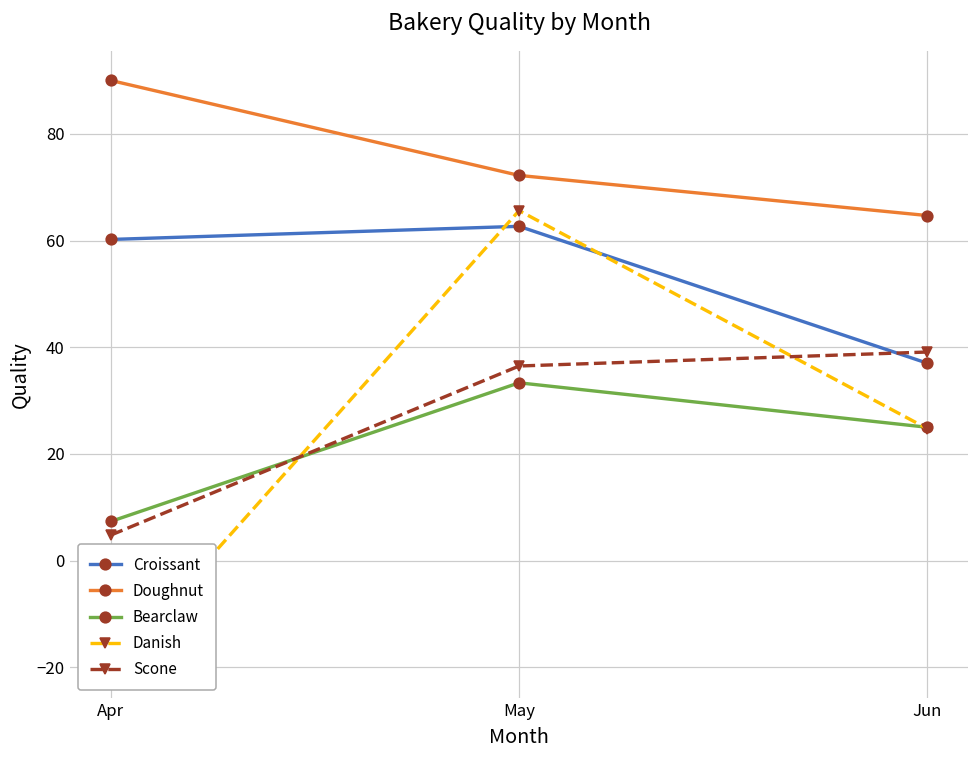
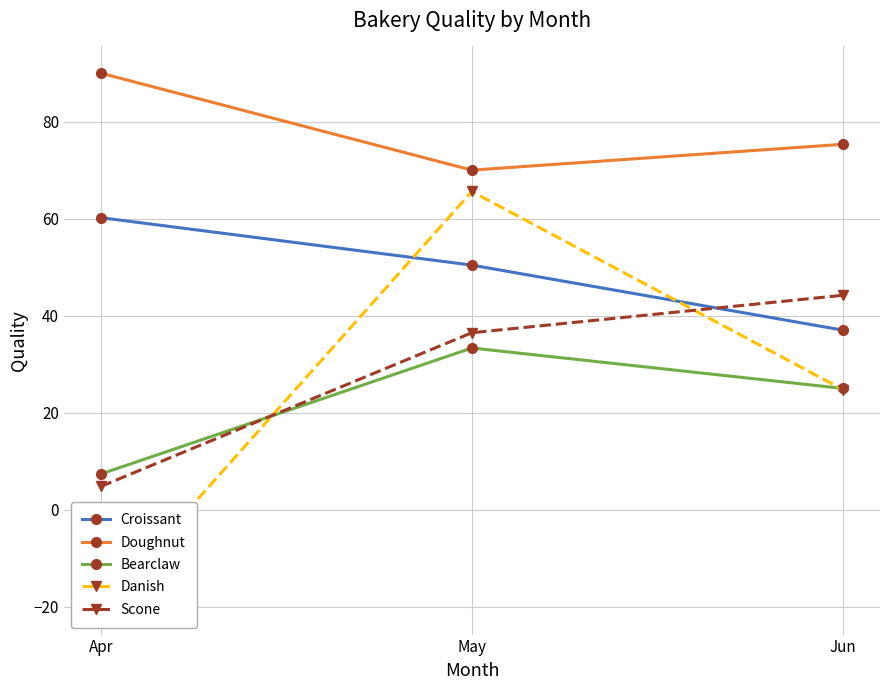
  {
    "Croissant": {
      "Apr": 60,
-     "May": 63,
+     "May": 50,
      "Jun": 37
    },
    "Doughnut": {
      "Apr": 90,
-     "May": 72,
-     "Jun": 65
+     "May": 70,
+     "Jun": 75
    },
    "Bearclaw": {
      "Apr": 7,
      "May": 33
    },
    "Danish": {
      "May": 66
    },
    "Scone": {
      "Apr": 5,
      "May": 36,
-     "Jun": 39
+     "Jun": 44
    }
  }
